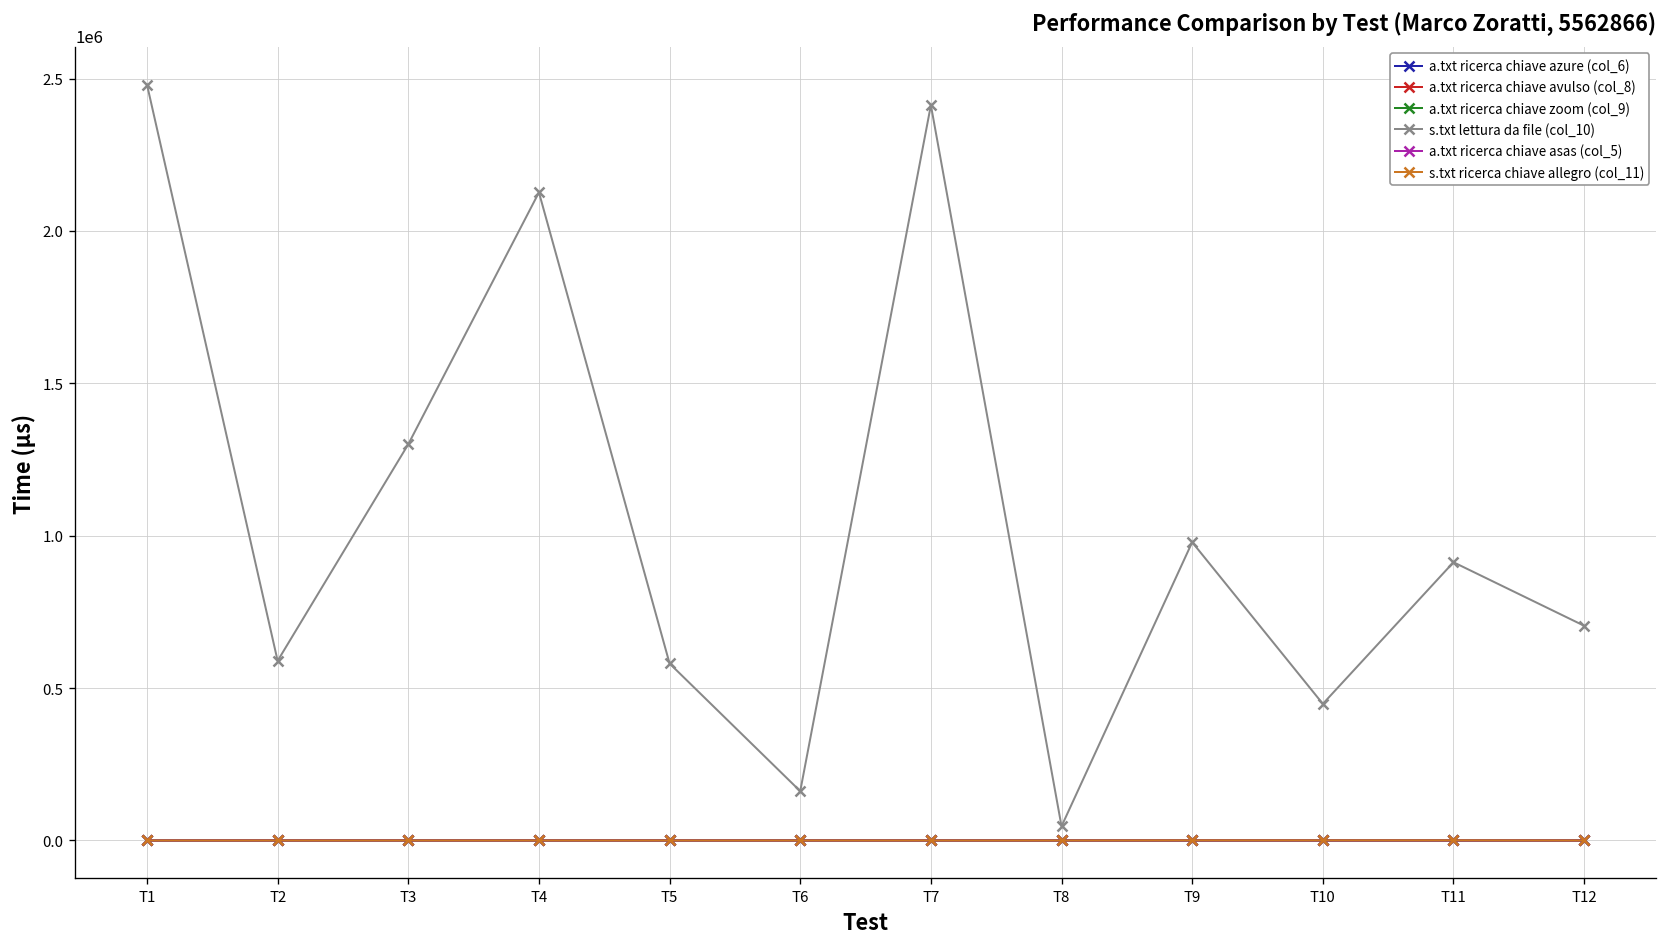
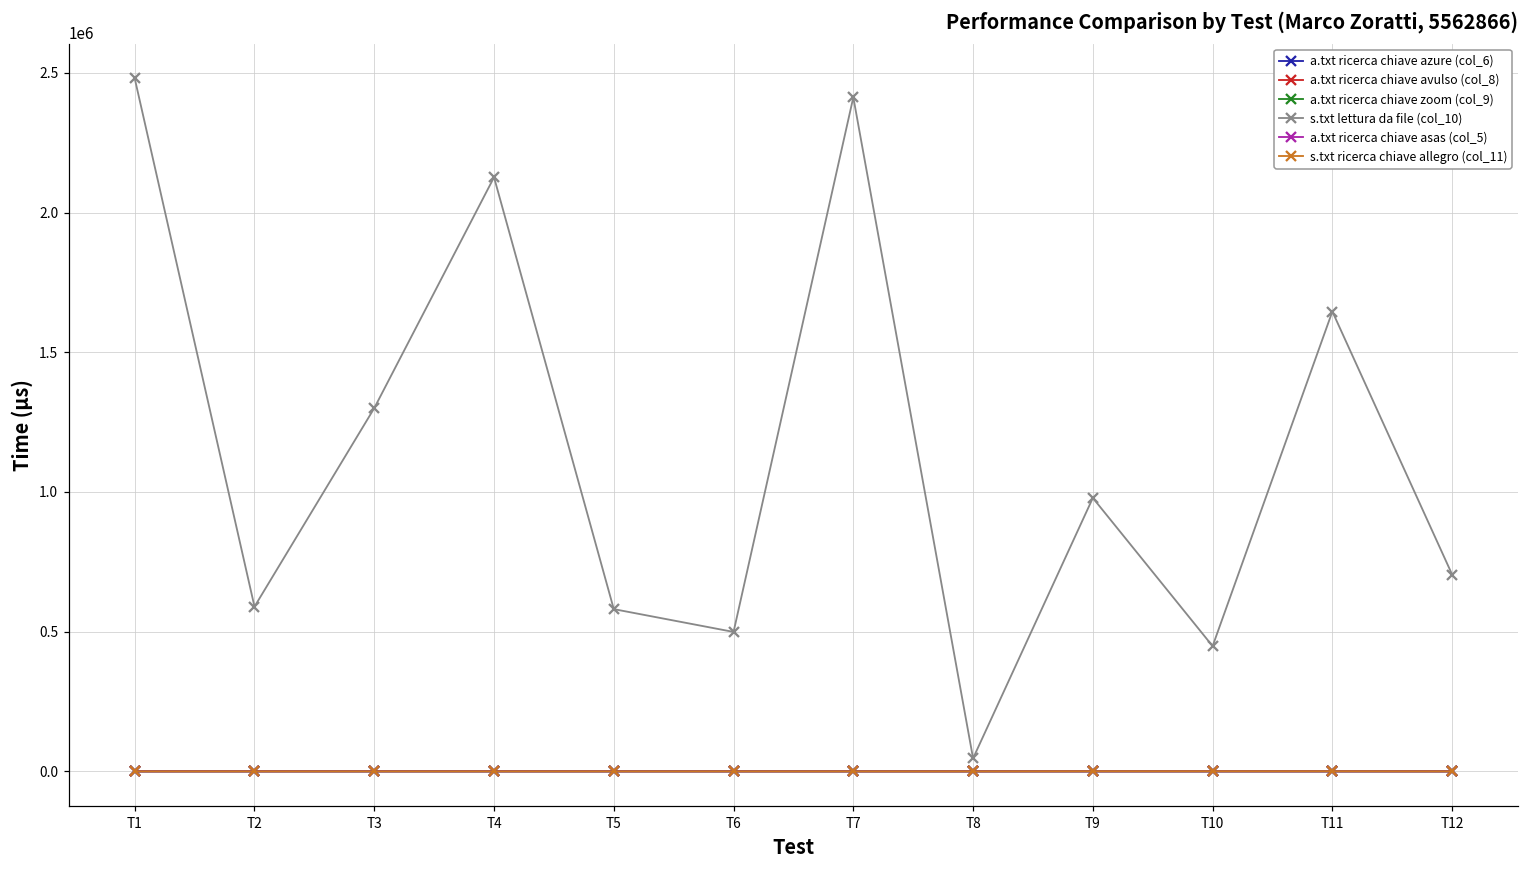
  {
    "s.txt ricerca chiave allegro (col_11)": {
      "T1": 0,
      "T2": 0,
      "T3": 0,
      "T4": 0,
      "T5": 0,
      "T6": 0,
      "T7": 0,
      "T8": 0,
      "T9": 0,
      "T10": 0,
      "T11": 0,
      "T12": 0
    },
    "s.txt lettura da file (col_10)": {
      "T1": 2480000,
      "T2": 590000,
      "T3": 1300000,
      "T4": 2130000,
      "T5": 580000,
-     "T6": 160000,
+     "T6": 500000,
      "T7": 2410000,
      "T8": 50000,
      "T9": 980000,
      "T10": 450000,
-     "T11": 910000,
+     "T11": 1650000,
      "T12": 700000
    }
  }
